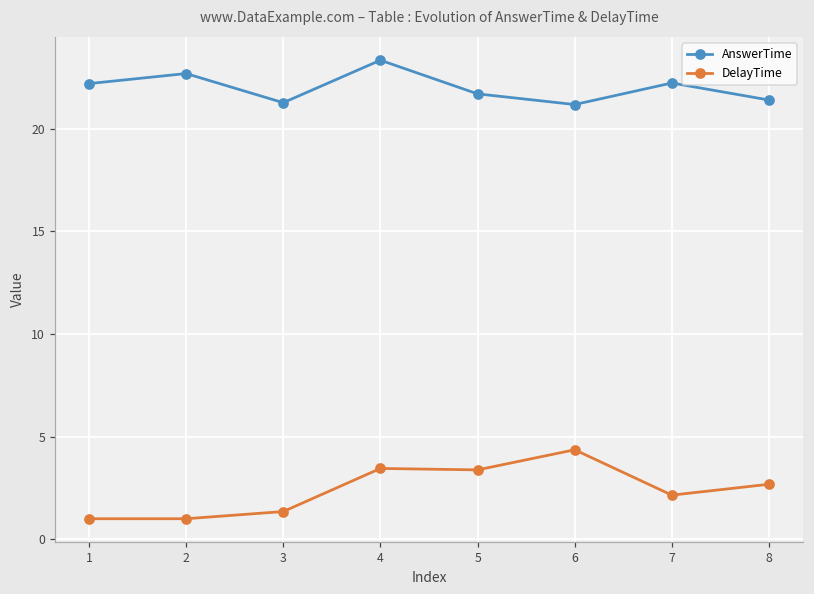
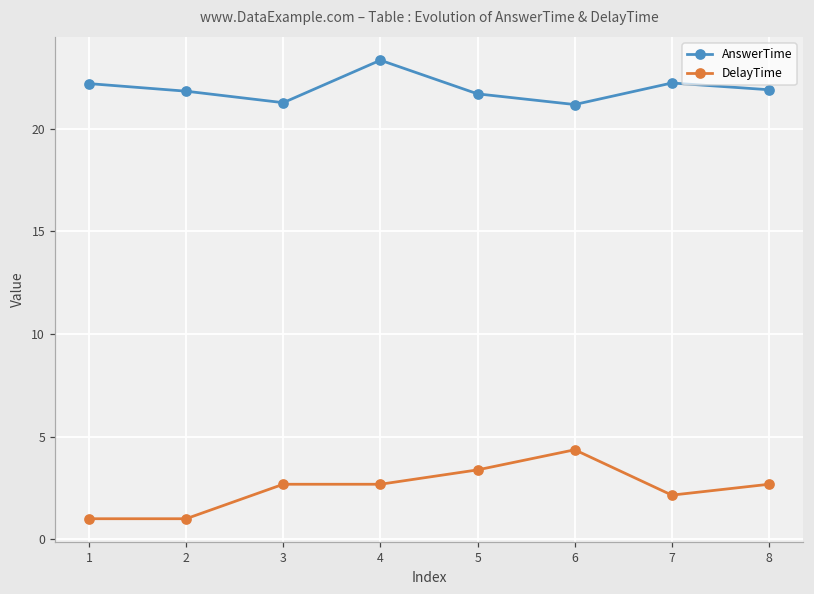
  {
    "AnswerTime": {
      "1": 22.2,
-     "2": 22.7,
+     "2": 21.8,
      "3": 21.3,
      "4": 23.3,
      "5": 21.7,
      "6": 21.2,
      "7": 22.2,
-     "8": 21.4
+     "8": 21.9
    },
    "DelayTime": {
      "1": 1.0,
      "2": 1.0,
-     "3": 1.4,
-     "4": 3.5,
+     "3": 2.7,
+     "4": 2.7,
      "5": 3.4,
      "6": 4.4,
      "7": 2.2,
      "8": 2.7
    }
  }
